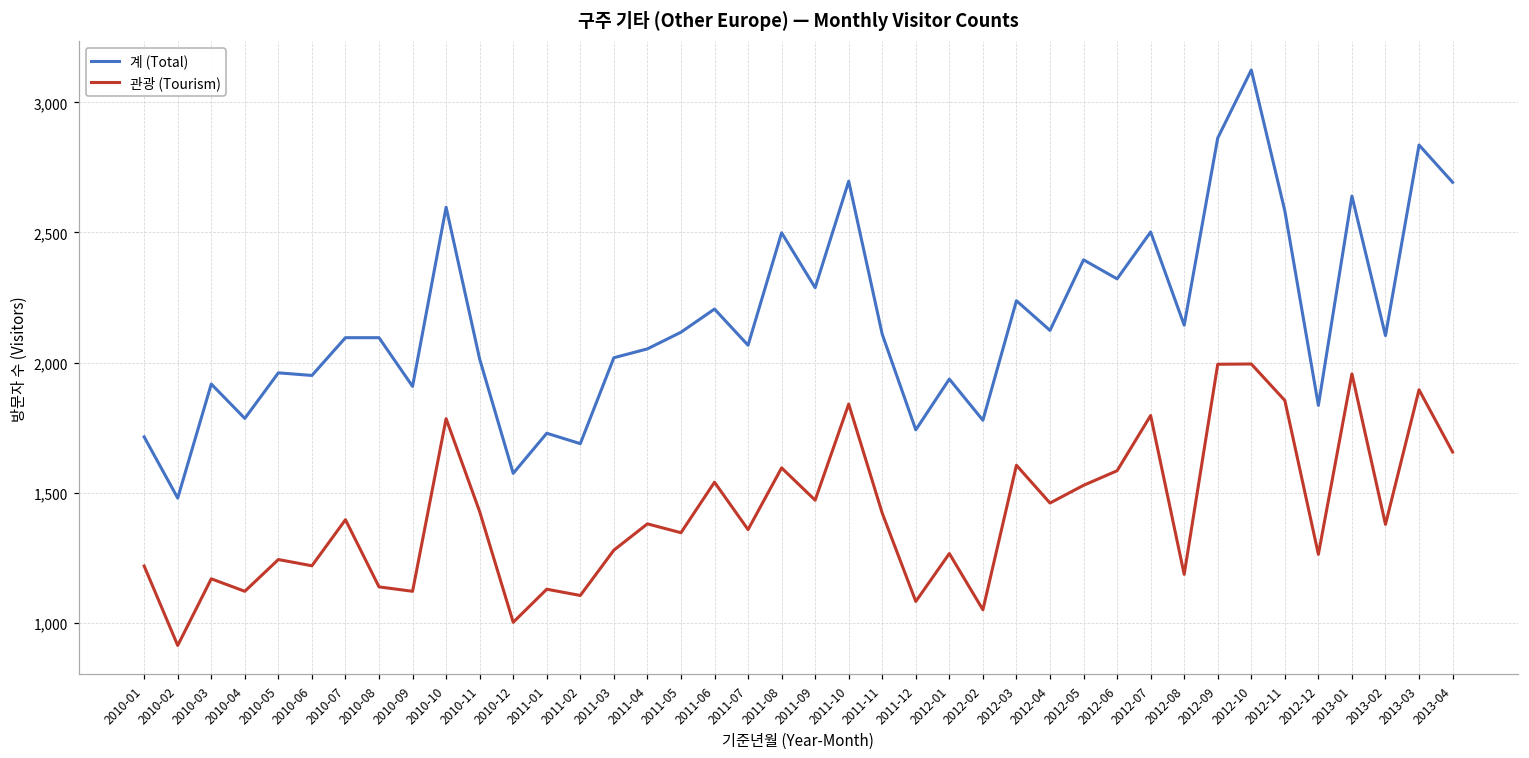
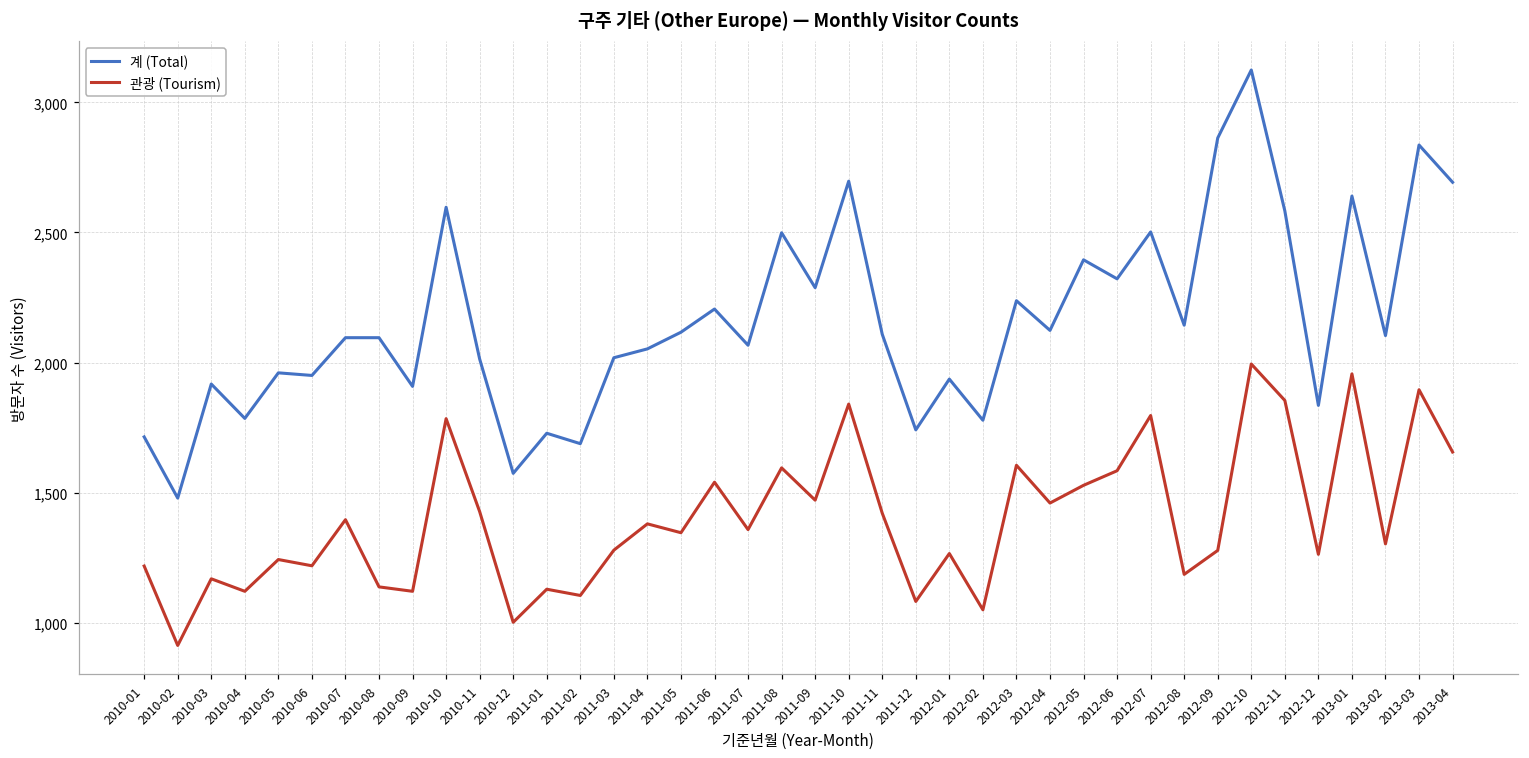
  {
    "계 (Total)": {
      "2010-01": "1,720",
      "2010-02": "1,480",
      "2010-03": "1,920",
      "2010-04": "1,790",
      "2010-05": "1,960",
      "2010-06": "1,950",
      "2010-07": "2,100",
      "2010-08": "2,100",
      "2010-09": "1,910",
      "2010-10": "2,600",
      "2010-11": "2,010",
      "2010-12": "1,580",
      "2011-01": "1,730",
      "2011-02": "1,690",
      "2011-03": "2,020",
      "2011-04": "2,050",
      "2011-05": "2,120",
      "2011-06": "2,210",
      "2011-07": "2,070",
      "2011-08": "2,500",
      "2011-09": "2,290",
      "2011-10": "2,700",
      "2011-11": "2,110",
      "2011-12": "1,740",
      "2012-01": "1,940",
      "2012-02": "1,780",
      "2012-03": "2,240",
      "2012-04": "2,120",
      "2012-05": "2,400",
      "2012-06": "2,320",
      "2012-07": "2,500",
      "2012-08": "2,140",
      "2012-09": "2,860",
      "2012-10": "3,120",
      "2012-11": "2,580",
      "2012-12": "1,840",
      "2013-01": "2,640",
      "2013-02": "2,100",
      "2013-03": "2,840",
      "2013-04": "2,690"
    },
    "관광 (Tourism)": {
      "2010-01": "1,220",
      "2010-02": "910",
      "2010-03": "1,170",
      "2010-04": "1,120",
      "2010-05": "1,240",
      "2010-06": "1,220",
      "2010-07": "1,400",
      "2010-08": "1,140",
      "2010-09": "1,120",
      "2010-10": "1,790",
      "2010-11": "1,430",
      "2010-12": "1,000",
      "2011-01": "1,130",
      "2011-02": "1,110",
      "2011-03": "1,280",
      "2011-04": "1,380",
      "2011-05": "1,350",
      "2011-06": "1,540",
      "2011-07": "1,360",
      "2011-08": "1,600",
      "2011-09": "1,470",
      "2011-10": "1,840",
      "2011-11": "1,420",
      "2011-12": "1,080",
      "2012-01": "1,270",
      "2012-02": "1,050",
      "2012-03": "1,610",
      "2012-04": "1,460",
      "2012-05": "1,530",
      "2012-06": "1,590",
      "2012-07": "1,800",
      "2012-08": "1,190",
-     "2012-09": "1,990",
+     "2012-09": "1,280",
      "2012-10": "2,000",
      "2012-11": "1,860",
      "2012-12": "1,260",
      "2013-01": "1,960",
-     "2013-02": "1,380",
+     "2013-02": "1,300",
      "2013-03": "1,900",
      "2013-04": "1,660"
    }
  }
